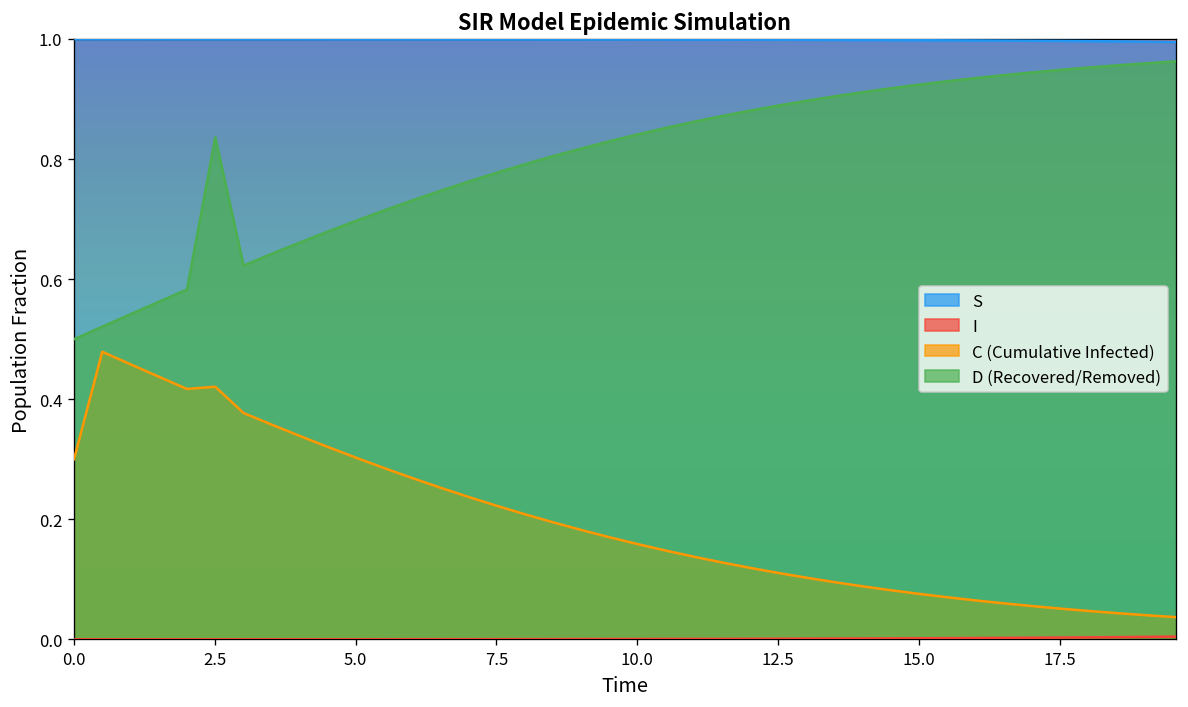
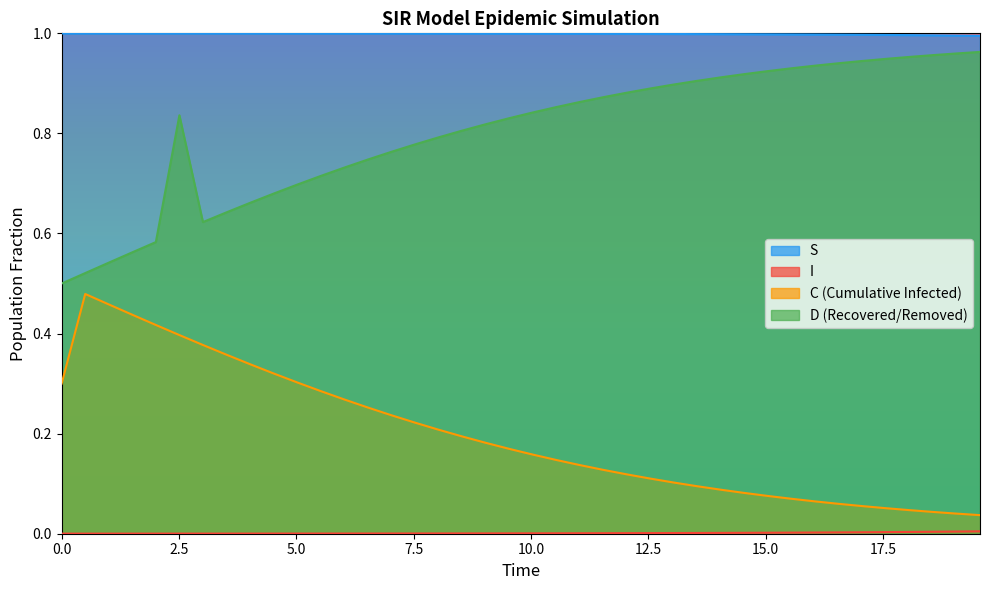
  {
    "S": {
      "0.0": 1.00,
      "2.5": 1.00
    },
    "I": {
      "0.0": 0.00,
      "2.5": 0.00
    },
    "C (Cumulative Infected)": {
      "0.0": 0.30,
-     "2.5": 0.42
+     "2.5": 0.40
    },
    "D (Recovered/Removed)": {
      "0.0": 0.50,
      "2.5": 0.84
    }
  }
